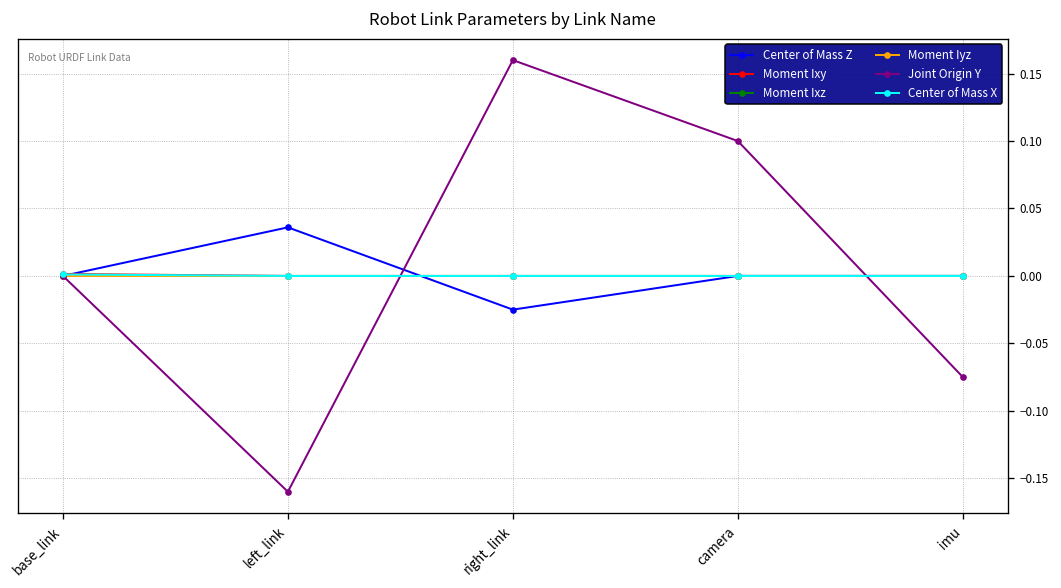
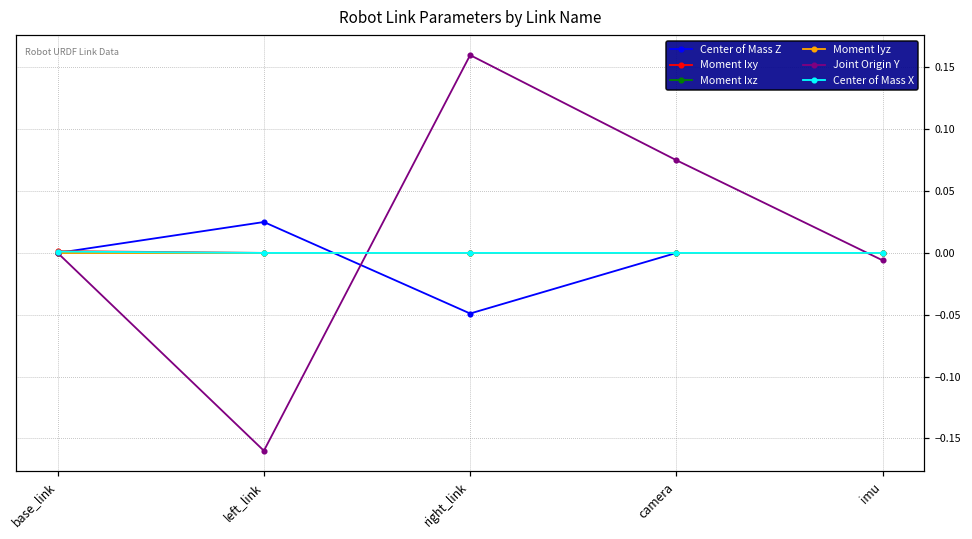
  {
    "Center of Mass Z": {
-     "left_link": 0.036,
-     "right_link": -0.025
+     "left_link": 0.025,
+     "right_link": -0.049
    },
    "Joint Origin Y": {
      "left_link": -0.160,
      "right_link": 0.160,
-     "camera": 0.100,
-     "imu": -0.075
+     "camera": 0.075,
+     "imu": -0.006
    }
  }
